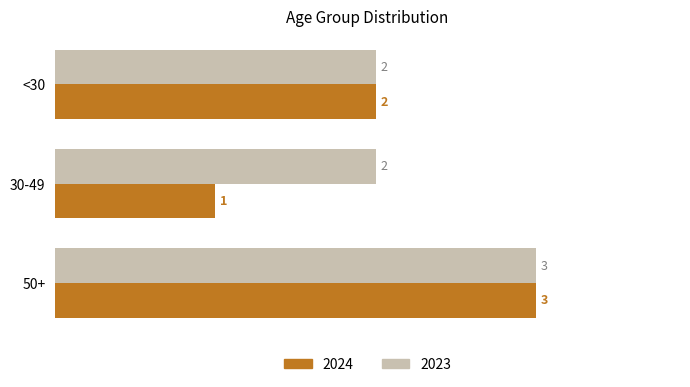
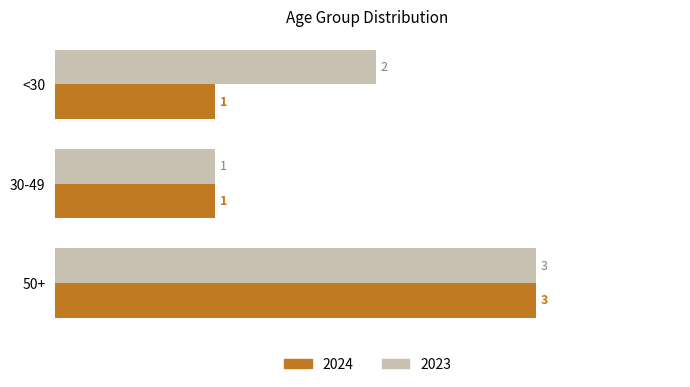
  {
    "2024": {
-     "<30": 2,
+     "<30": 1,
      "30-49": 1,
      "50+": 3
    },
    "2023": {
      "<30": 2,
-     "30-49": 2,
+     "30-49": 1,
      "50+": 3
    }
  }
